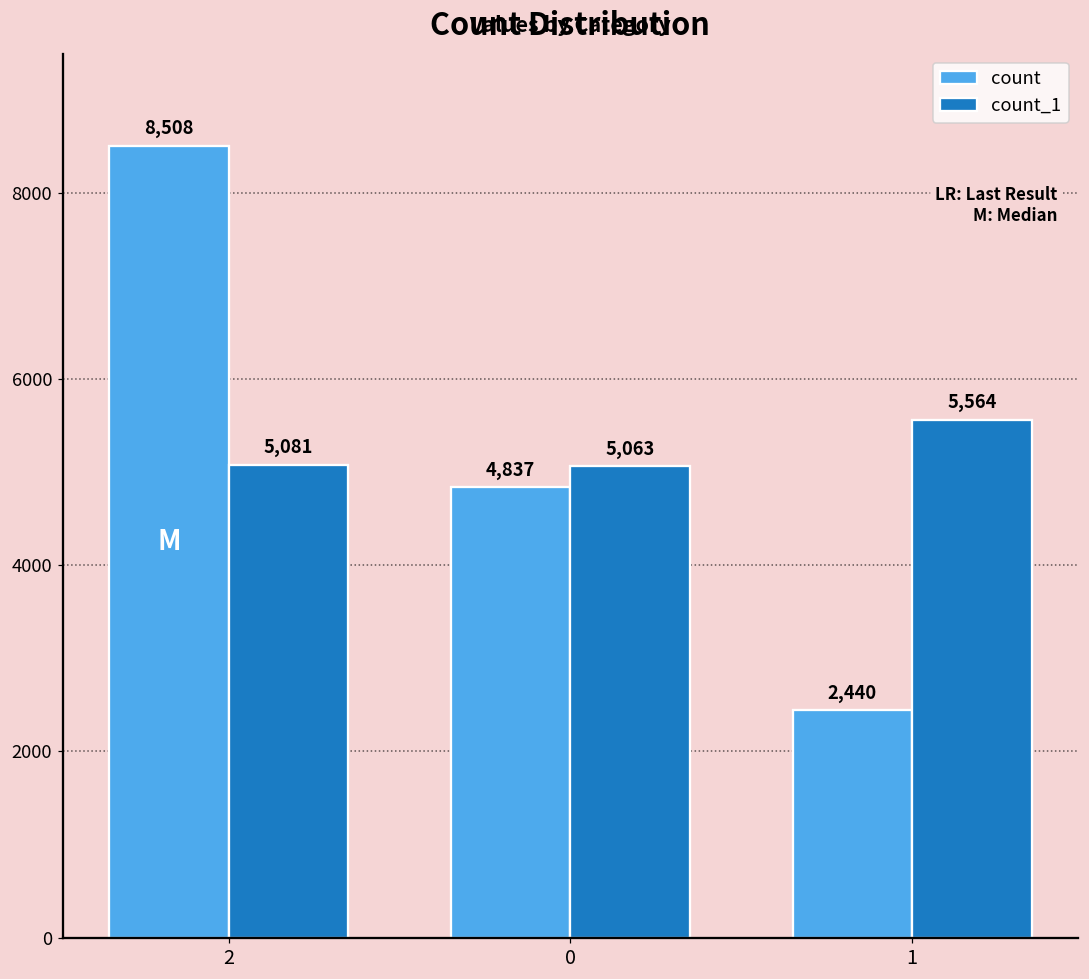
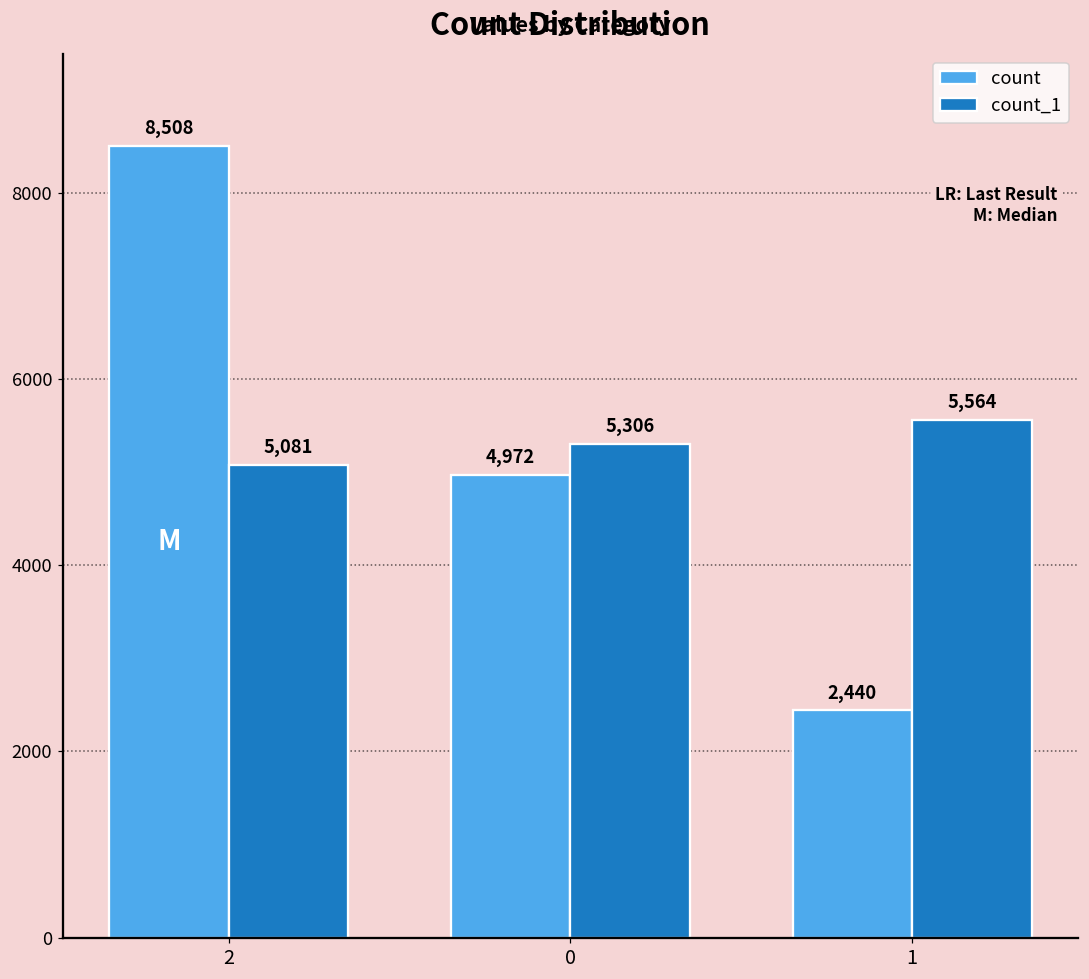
  {
    "count": {
      "2": "8,508",
-     "0": "4,837",
+     "0": "4,972",
      "1": "2,440"
    },
    "count_1": {
      "2": "5,081",
-     "0": "5,063",
+     "0": "5,306",
      "1": "5,564"
    }
  }
